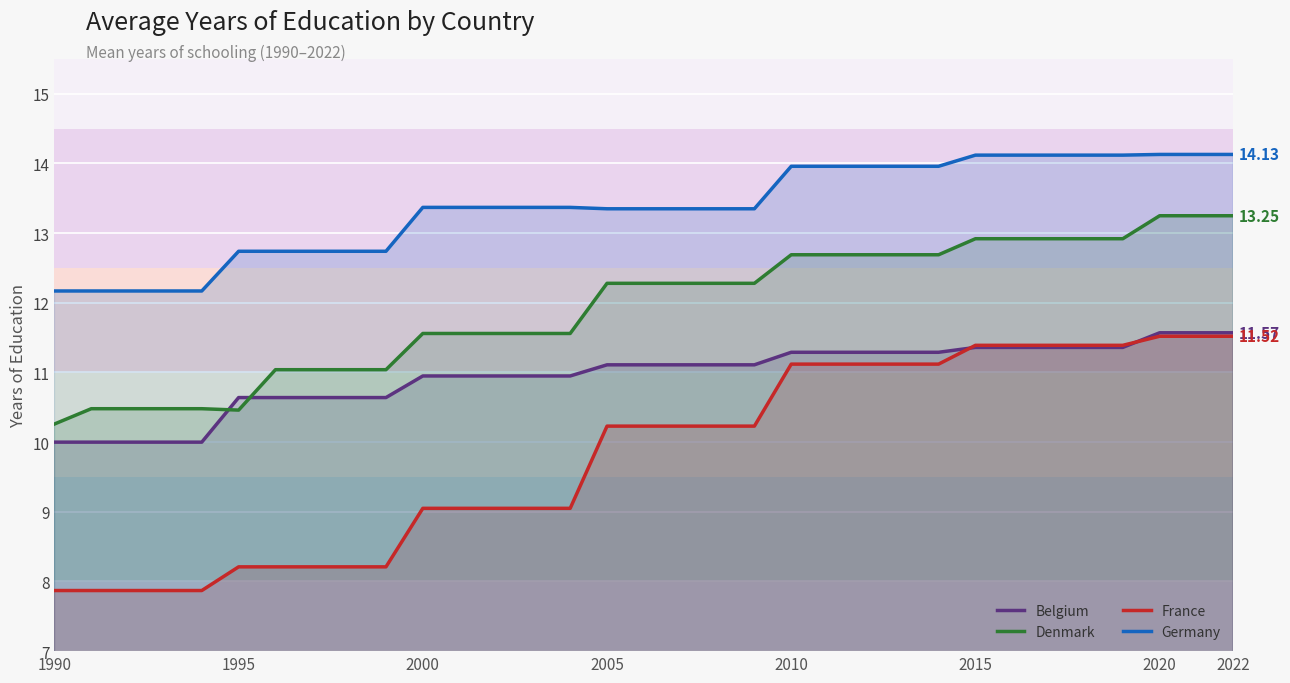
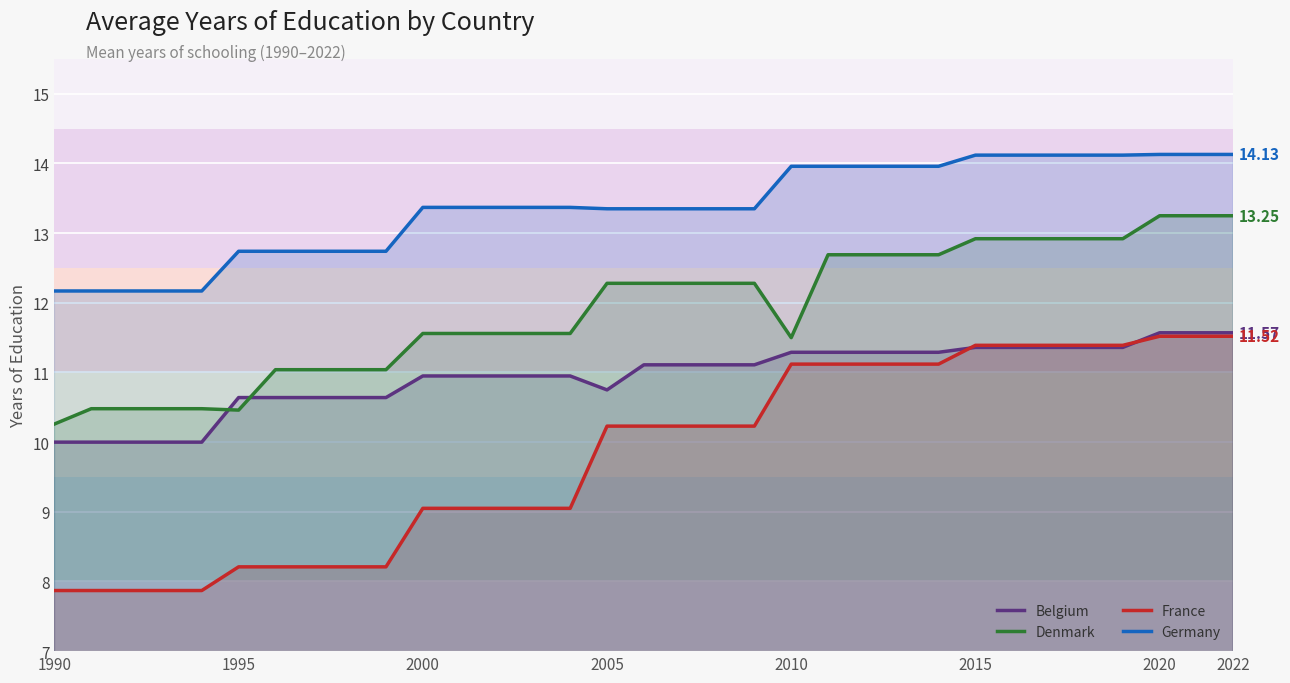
  {
    "Belgium": {
      "1990": 10.0,
      "1995": 10.6,
      "2000": 11.0,
-     "2005": 11.1,
+     "2005": 10.8,
      "2010": 11.3,
      "2020": 11.6
    },
    "Denmark": {
      "1990": 10.3,
      "1995": 10.5,
      "2000": 11.6,
      "2005": 12.3,
-     "2010": 12.7,
+     "2010": 11.5,
      "2015": 12.9,
      "2020": 13.3
    },
    "France": {
      "1990": 7.9,
      "1995": 8.2,
      "2000": 9.1,
      "2005": 10.2,
      "2010": 11.1,
      "2020": 11.5
    },
    "Germany": {
      "2022": 14.13
    }
  }
